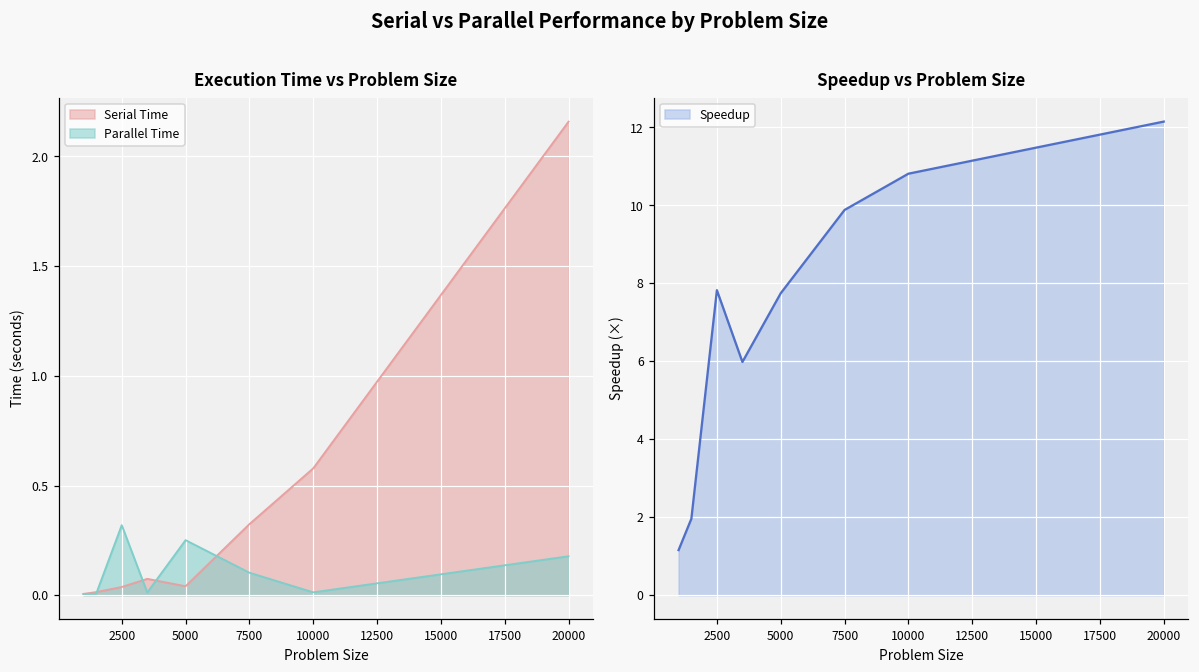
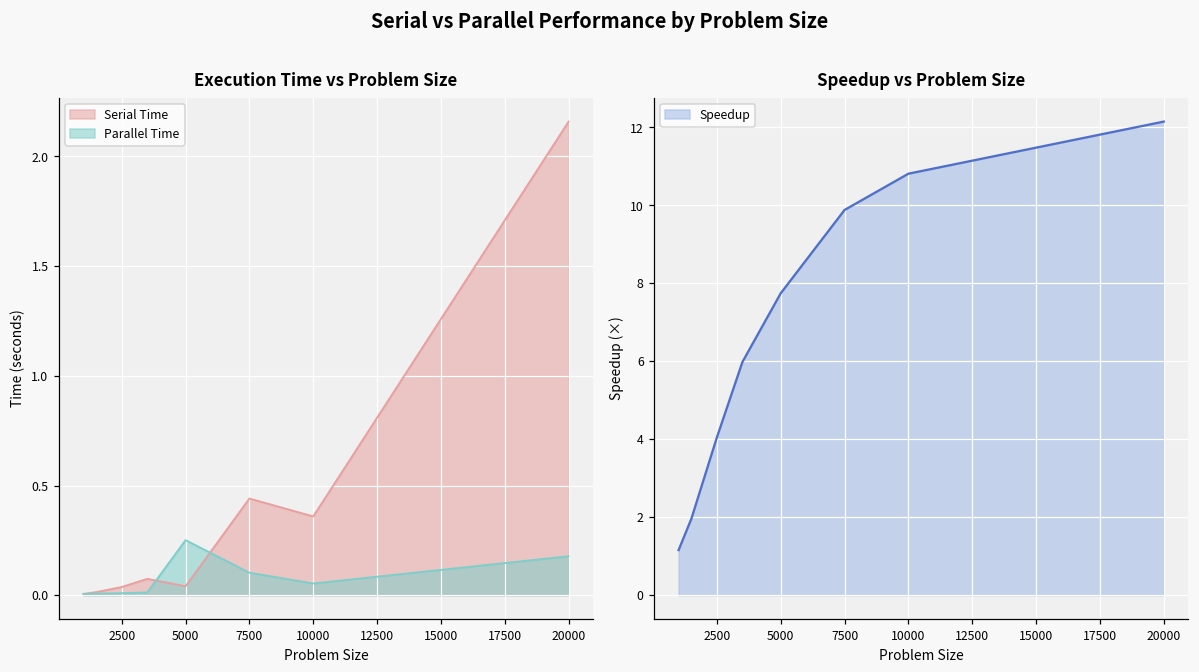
  {
    "Execution Time vs Problem Size": {
      "Serial Time": {
        "2500": 0.04,
        "5000": 0.04,
-       "7500": 0.32,
-       "10000": 0.58,
+       "7500": 0.44,
+       "10000": 0.36,
        "20000": 2.16
      },
      "Parallel Time": {
-       "2500": 0.32,
+       "2500": 0.01,
        "5000": 0.25,
        "7500": 0.10,
-       "10000": 0.01,
+       "10000": 0.05,
        "20000": 0.18
      }
    },
    "Speedup vs Problem Size": {
-     "2500": 7.8,
+     "2500": 4.0,
      "5000": 7.7,
      "7500": 9.9,
      "10000": 10.8,
      "20000": 12.1
    }
  }
